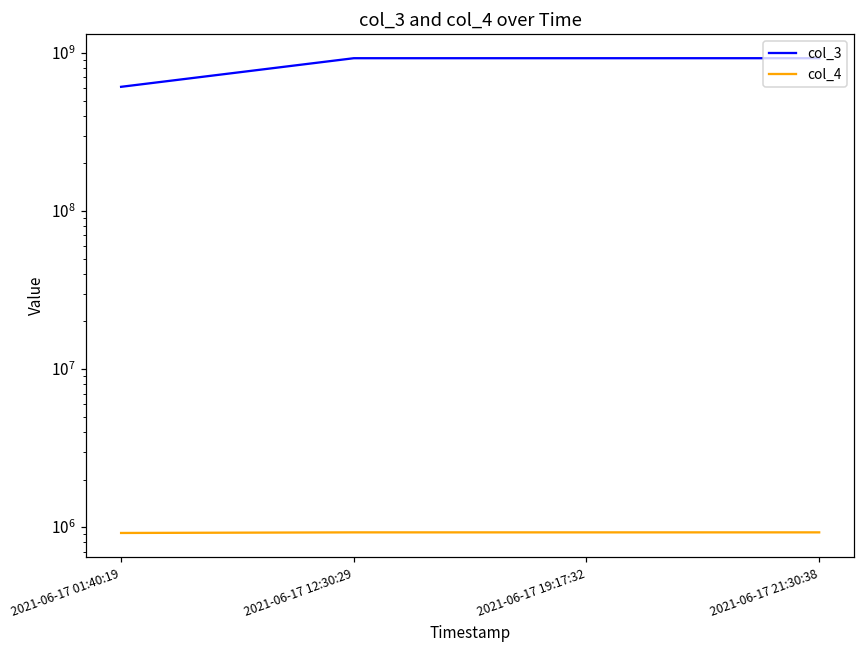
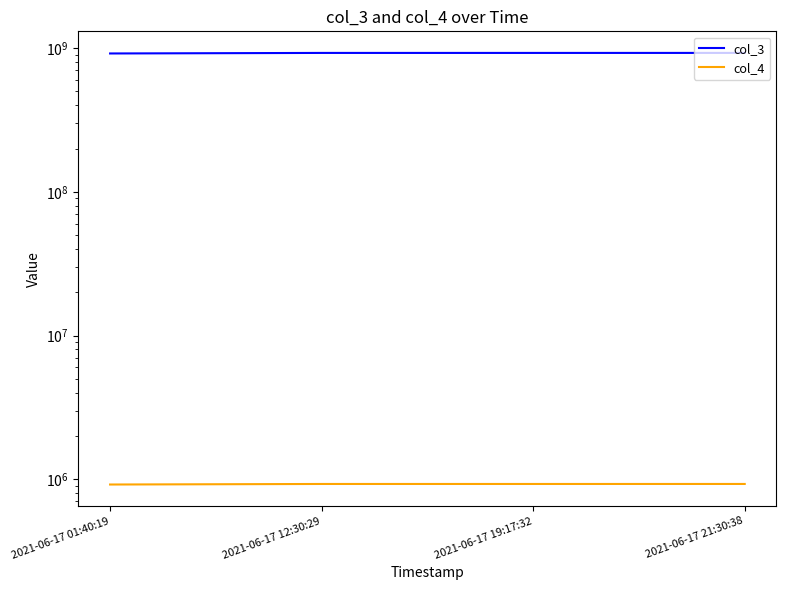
  {
    "col_3": {
-     "2021-06-17 01:40:19": 610000000,
+     "2021-06-17 01:40:19": 900000000,
      "2021-06-17 12:30:29": 900000000,
      "2021-06-17 19:17:32": 900000000
    },
    "col_4": {
      "2021-06-17 01:40:19": 900000,
      "2021-06-17 12:30:29": 900000,
      "2021-06-17 19:17:32": 900000,
      "2021-06-17 21:30:38": 900000
    }
  }
